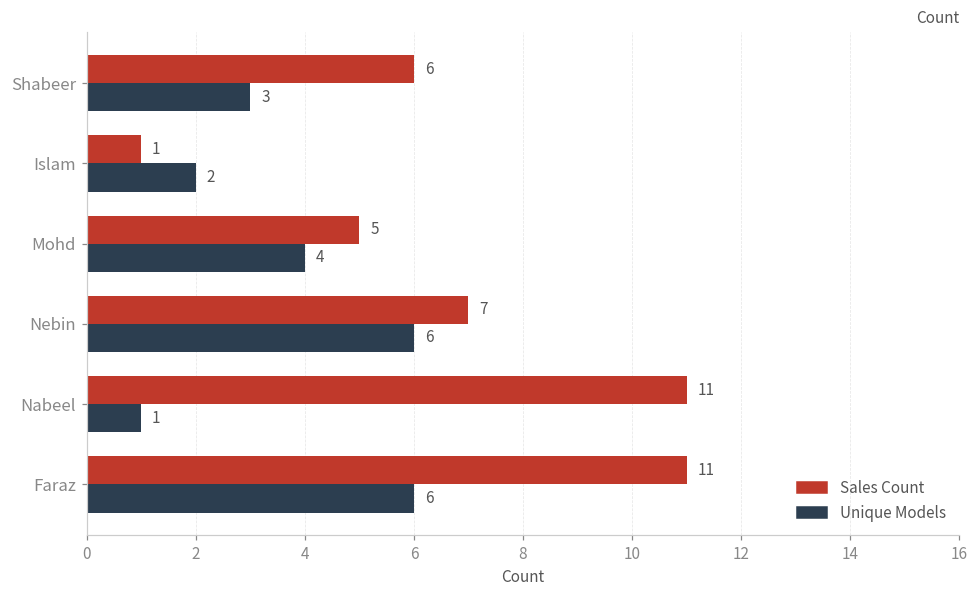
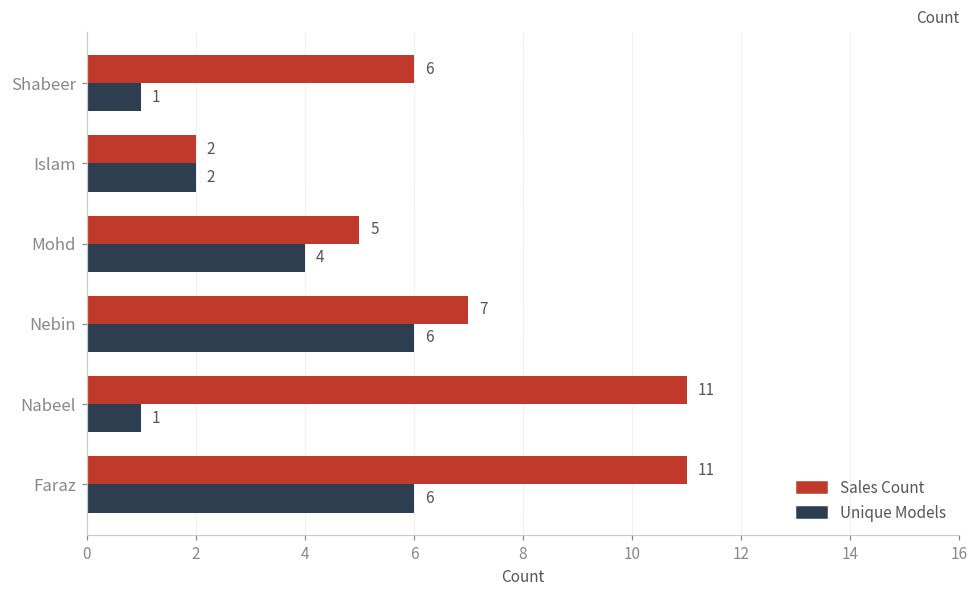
  {
    "Sales Count": {
      "Shabeer": 6,
-     "Islam": 1,
+     "Islam": 2,
      "Mohd": 5,
      "Nebin": 7,
      "Nabeel": 11,
      "Faraz": 11
    },
    "Unique Models": {
-     "Shabeer": 3,
+     "Shabeer": 1,
      "Islam": 2,
      "Mohd": 4,
      "Nebin": 6,
      "Nabeel": 1,
      "Faraz": 6
    }
  }
